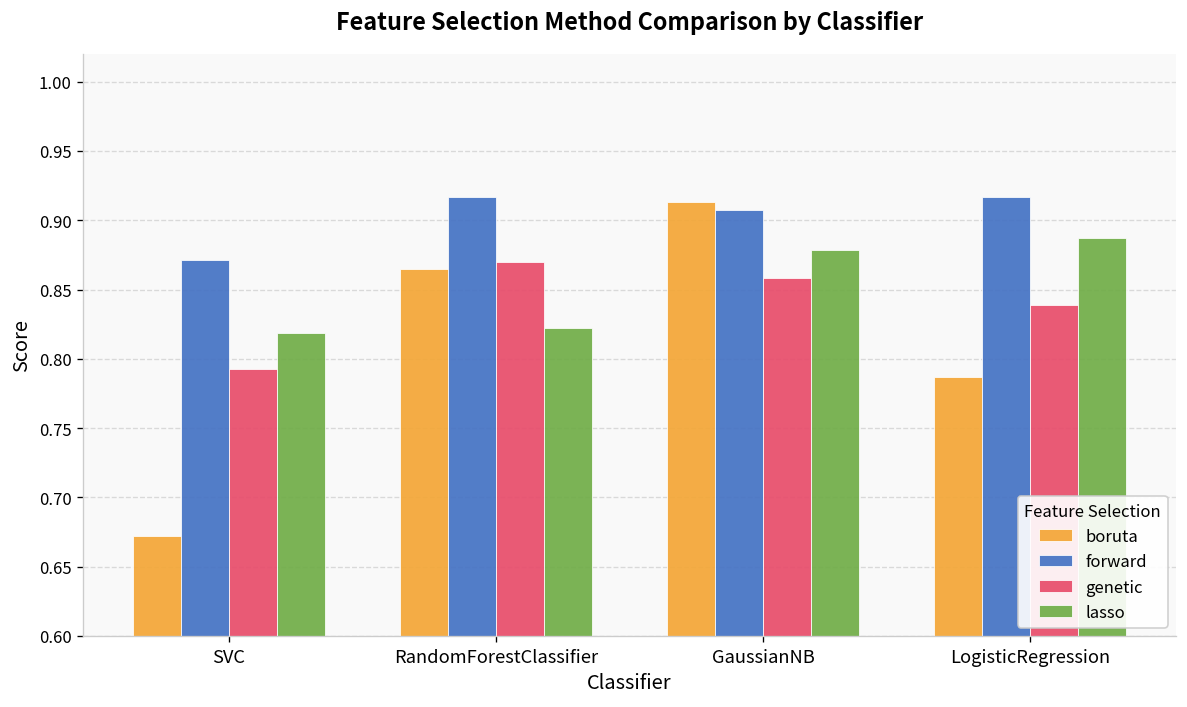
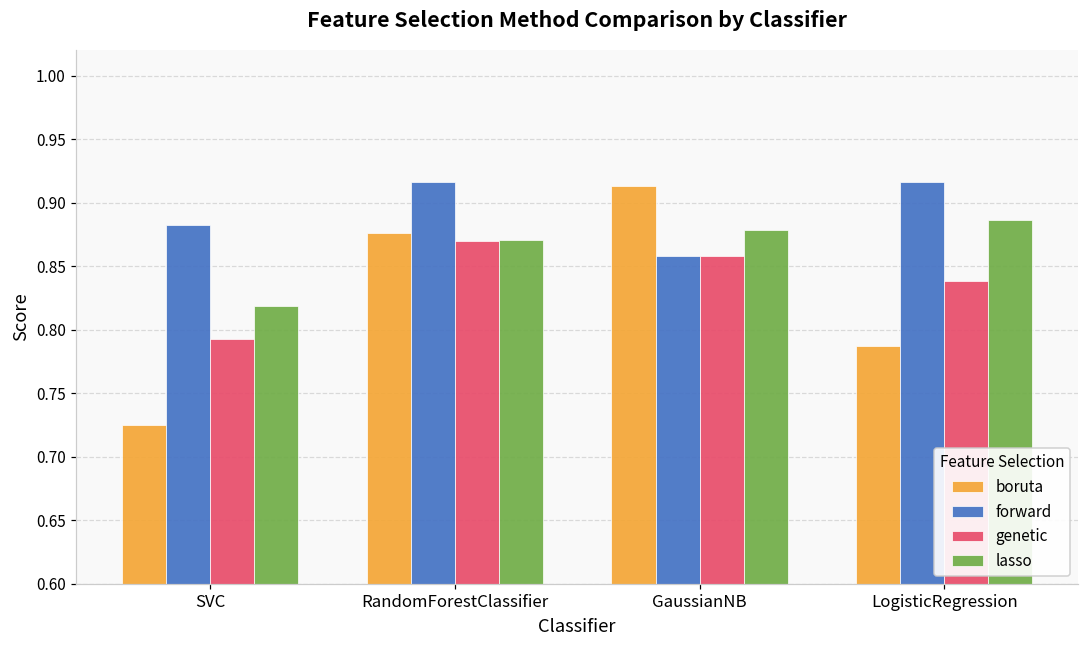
  {
    "boruta": {
-     "SVC": 0.672,
-     "RandomForestClassifier": 0.865,
+     "SVC": 0.725,
+     "RandomForestClassifier": 0.876,
      "GaussianNB": 0.913,
      "LogisticRegression": 0.787
    },
    "forward": {
-     "SVC": 0.871,
+     "SVC": 0.882,
      "RandomForestClassifier": 0.916,
-     "GaussianNB": 0.907,
+     "GaussianNB": 0.858,
      "LogisticRegression": 0.916
    },
    "genetic": {
      "SVC": 0.792,
      "RandomForestClassifier": 0.870,
      "GaussianNB": 0.858,
      "LogisticRegression": 0.839
    },
    "lasso": {
      "SVC": 0.819,
-     "RandomForestClassifier": 0.822,
+     "RandomForestClassifier": 0.871,
      "GaussianNB": 0.878,
      "LogisticRegression": 0.887
    }
  }
